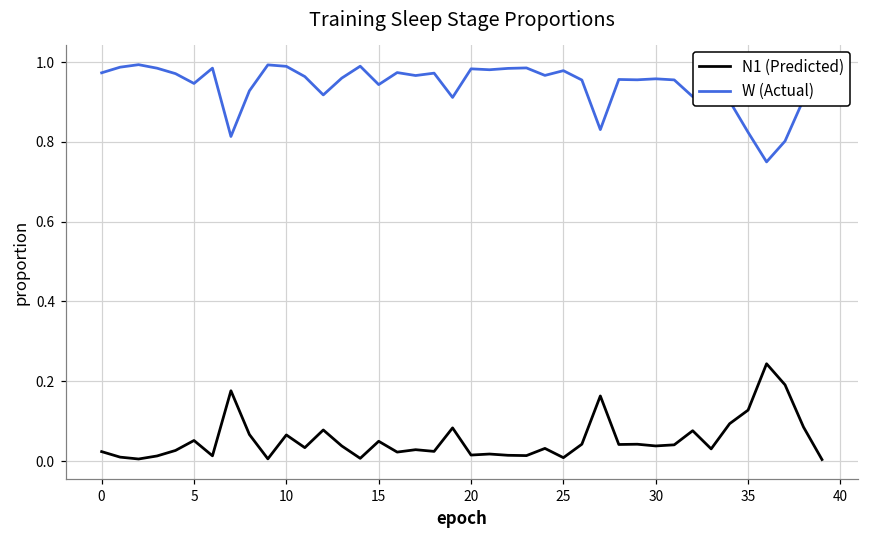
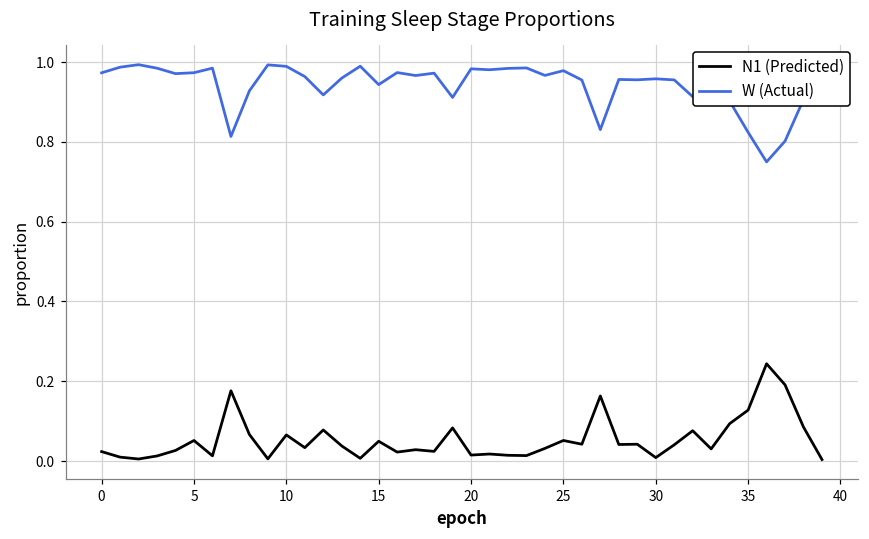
  {
    "N1 (Predicted)": {
      "0": 0.02,
      "5": 0.05,
      "10": 0.07,
      "15": 0.05,
      "20": 0.02,
-     "25": 0.01,
-     "30": 0.04,
+     "25": 0.05,
+     "30": 0.01,
      "35": 0.13
    },
    "W (Actual)": {
      "0": 0.97,
-     "5": 0.95,
+     "5": 0.97,
      "10": 0.99,
      "15": 0.94,
      "20": 0.98,
      "25": 0.98,
      "30": 0.96,
      "35": 0.82
    }
  }
